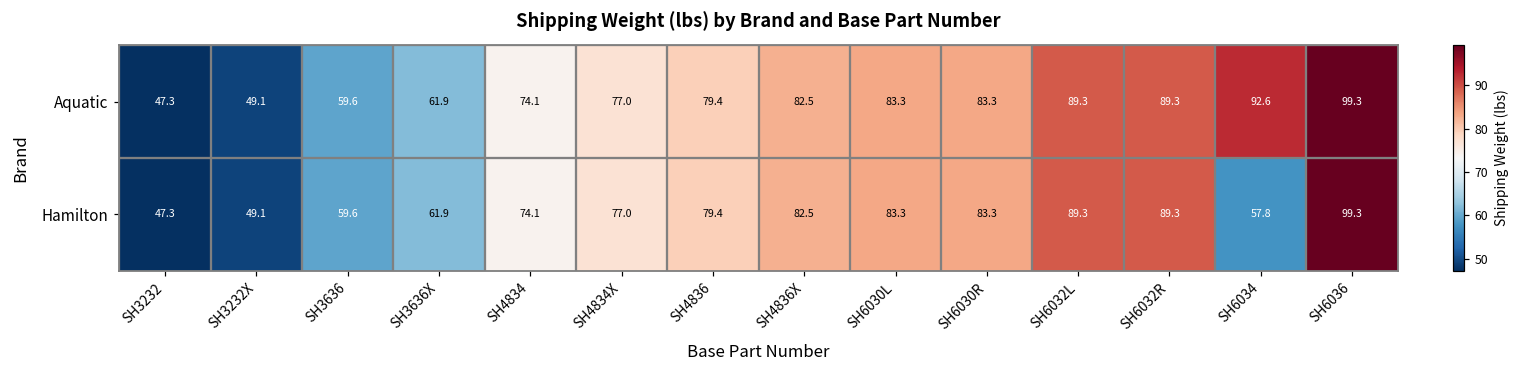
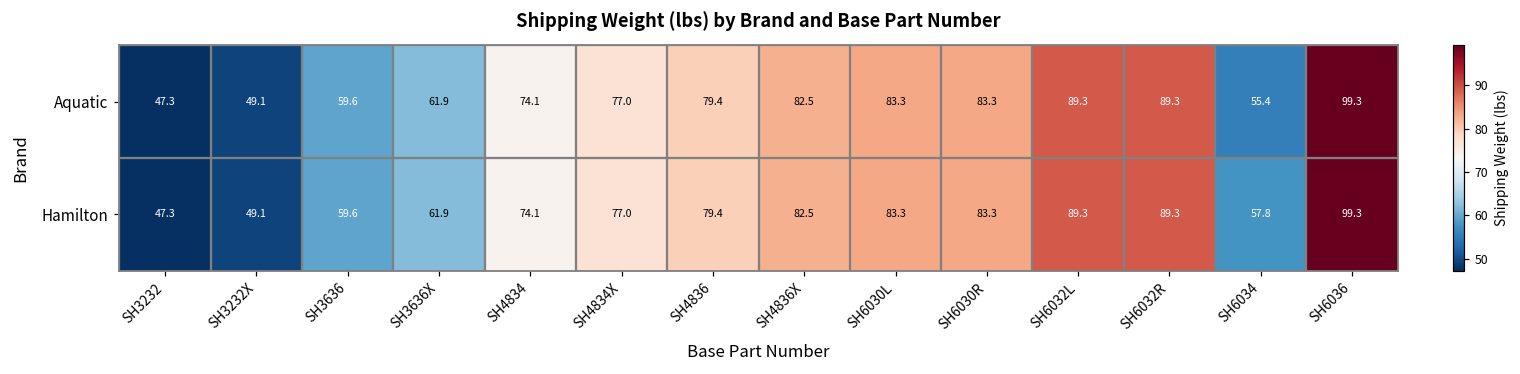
  {
    "Aquatic": {
      "SH3232": 47.3,
      "SH3232X": 49.1,
      "SH3636": 59.6,
      "SH3636X": 61.9,
      "SH4834": 74.1,
      "SH4834X": 77.0,
      "SH4836": 79.4,
      "SH4836X": 82.5,
      "SH6030L": 83.3,
      "SH6030R": 83.3,
      "SH6032L": 89.3,
      "SH6032R": 89.3,
-     "SH6034": 92.6,
+     "SH6034": 55.4,
      "SH6036": 99.3
    },
    "Hamilton": {
      "SH3232": 47.3,
      "SH3232X": 49.1,
      "SH3636": 59.6,
      "SH3636X": 61.9,
      "SH4834": 74.1,
      "SH4834X": 77.0,
      "SH4836": 79.4,
      "SH4836X": 82.5,
      "SH6030L": 83.3,
      "SH6030R": 83.3,
      "SH6032L": 89.3,
      "SH6032R": 89.3,
      "SH6034": 57.8,
      "SH6036": 99.3
    }
  }
